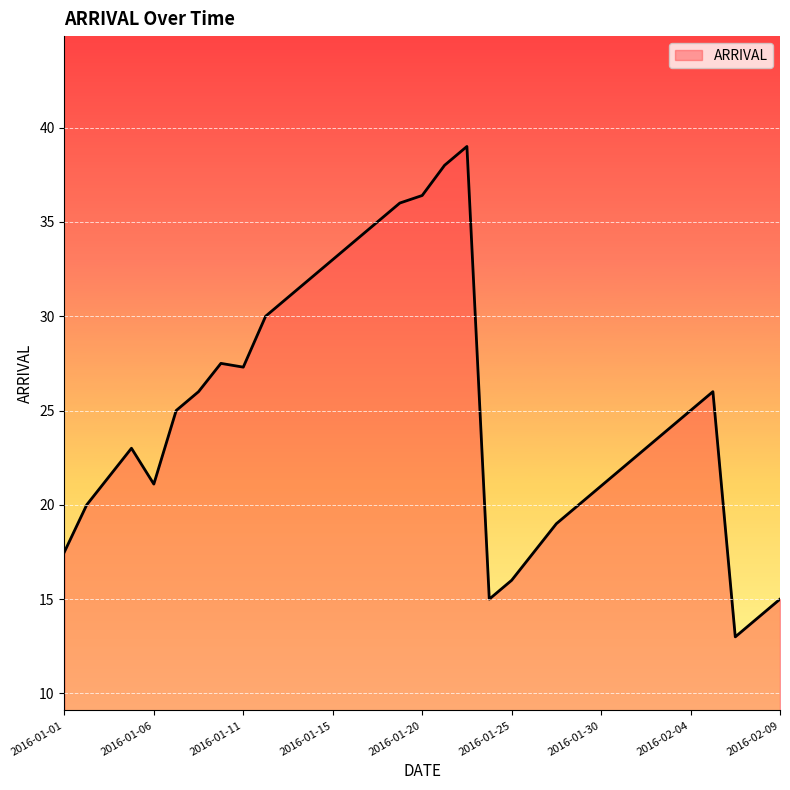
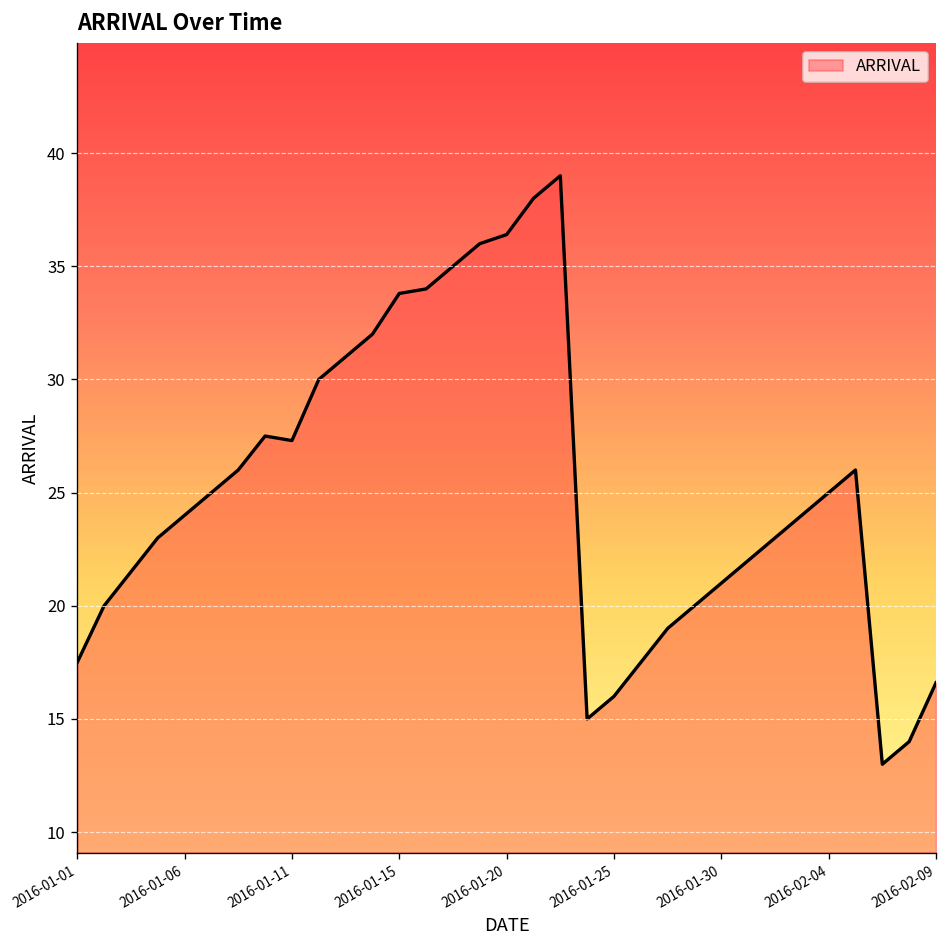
  {
    "2016-01-01": 17.5,
-   "2016-01-06": 21.1,
+   "2016-01-06": 24.0,
    "2016-01-11": 27.3,
-   "2016-01-15": 33.0,
+   "2016-01-15": 33.8,
    "2016-01-20": 36.4,
    "2016-01-25": 16.0,
    "2016-01-30": 21.0,
    "2016-02-04": 25.0,
-   "2016-02-09": 15.0
+   "2016-02-09": 16.6
  }
